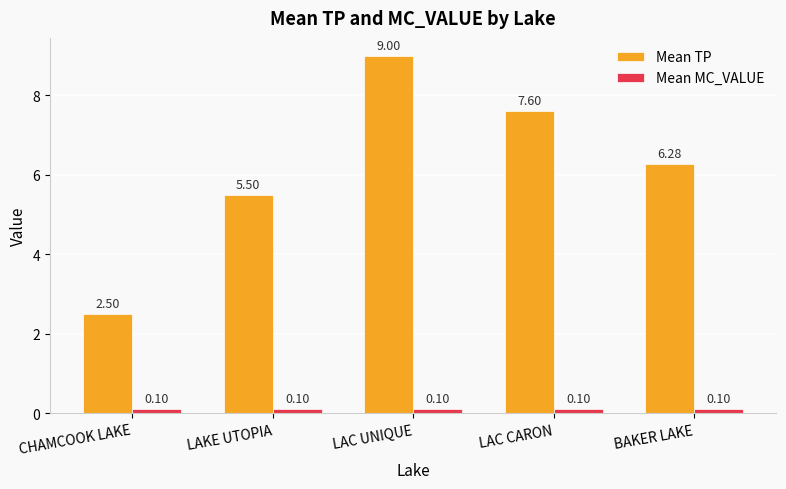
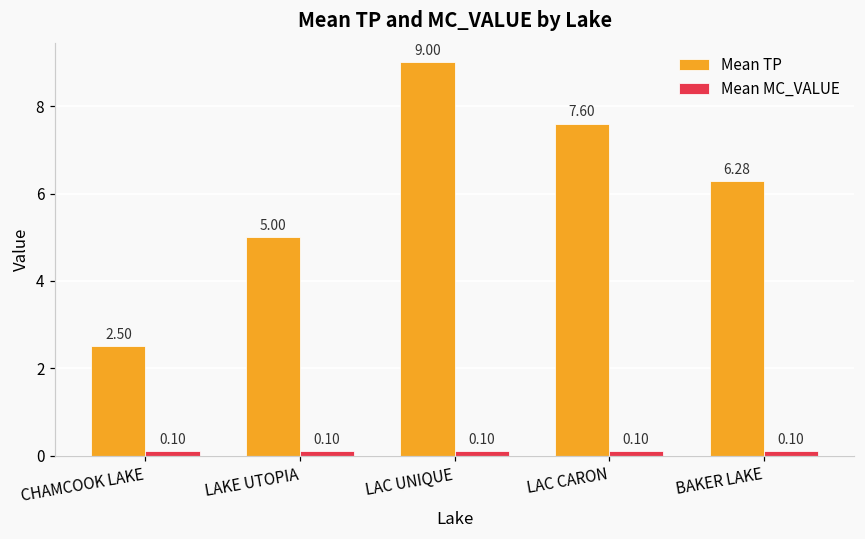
  {
    "Mean TP": {
      "CHAMCOOK LAKE": 2.50,
-     "LAKE UTOPIA": 5.50,
+     "LAKE UTOPIA": 5.00,
      "LAC UNIQUE": 9.00,
      "LAC CARON": 7.60,
      "BAKER LAKE": 6.28
    },
    "Mean MC_VALUE": {
      "CHAMCOOK LAKE": 0.10,
      "LAKE UTOPIA": 0.10,
      "LAC UNIQUE": 0.10,
      "LAC CARON": 0.10,
      "BAKER LAKE": 0.10
    }
  }
